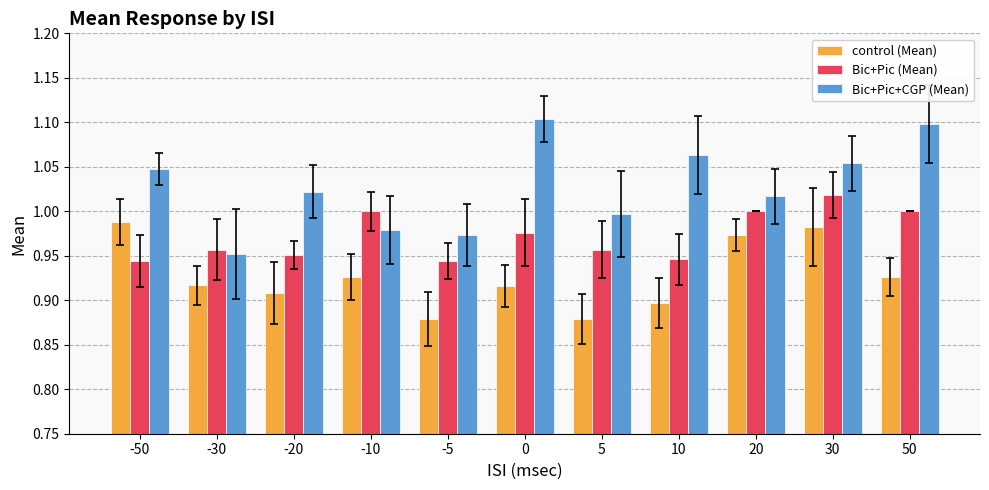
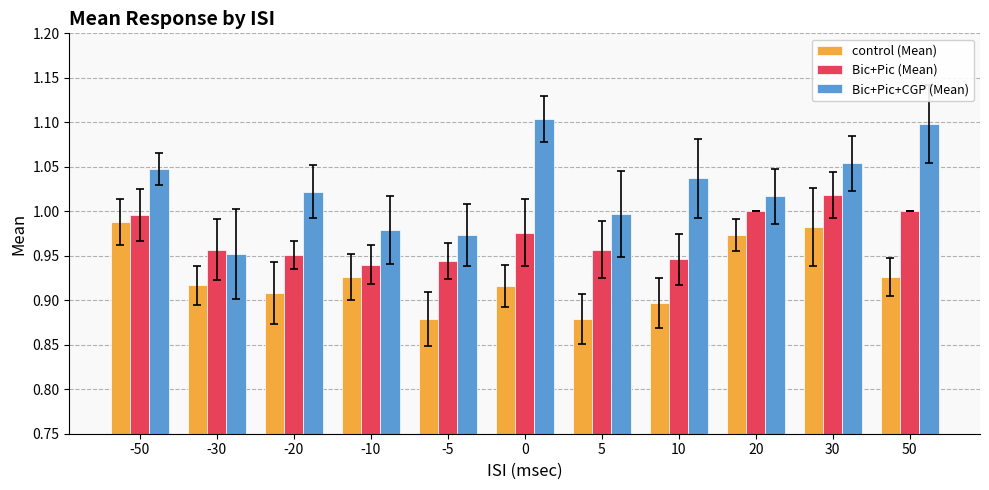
  {
    "control (Mean)": {
      "-50": 0.99,
      "-30": 0.92,
      "-20": 0.91,
      "-10": 0.93,
      "-5": 0.88,
      "0": 0.92,
      "5": 0.88,
      "10": 0.90,
      "20": 0.97,
      "30": 0.98,
      "50": 0.93
    },
    "Bic+Pic (Mean)": {
-     "-50": 0.94,
+     "-50": 1.00,
      "-30": 0.96,
      "-20": 0.95,
-     "-10": 1.00,
+     "-10": 0.94,
      "-5": 0.94,
      "0": 0.98,
      "5": 0.96,
      "10": 0.95,
      "20": 1.00,
      "30": 1.02,
      "50": 1.00
    },
    "Bic+Pic+CGP (Mean)": {
      "-50": 1.05,
      "-30": 0.95,
      "-20": 1.02,
      "-10": 0.98,
      "-5": 0.97,
      "0": 1.10,
      "5": 1.00,
-     "10": 1.06,
+     "10": 1.04,
      "20": 1.02,
      "30": 1.05,
      "50": 1.10
    }
  }
